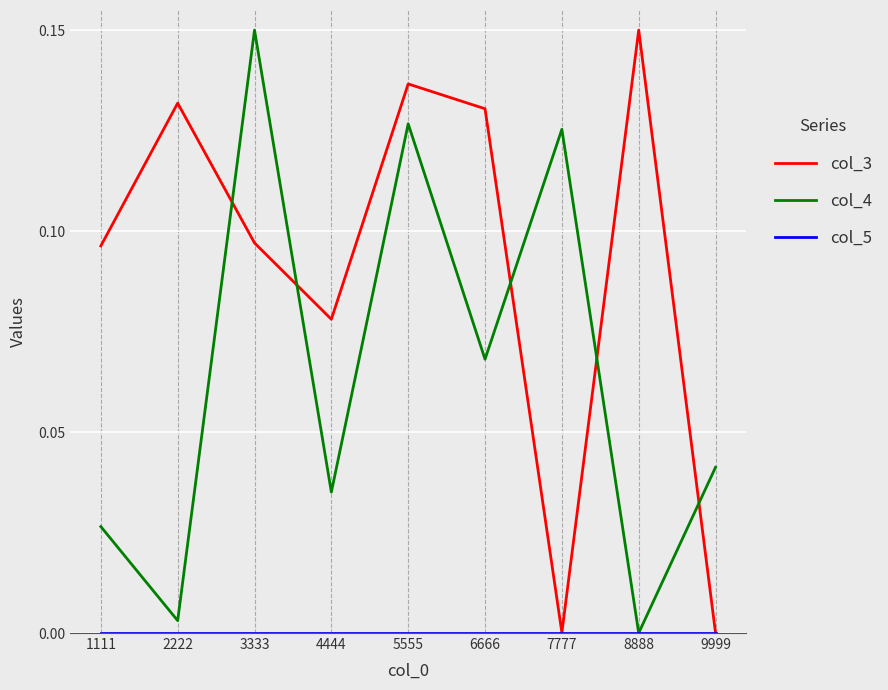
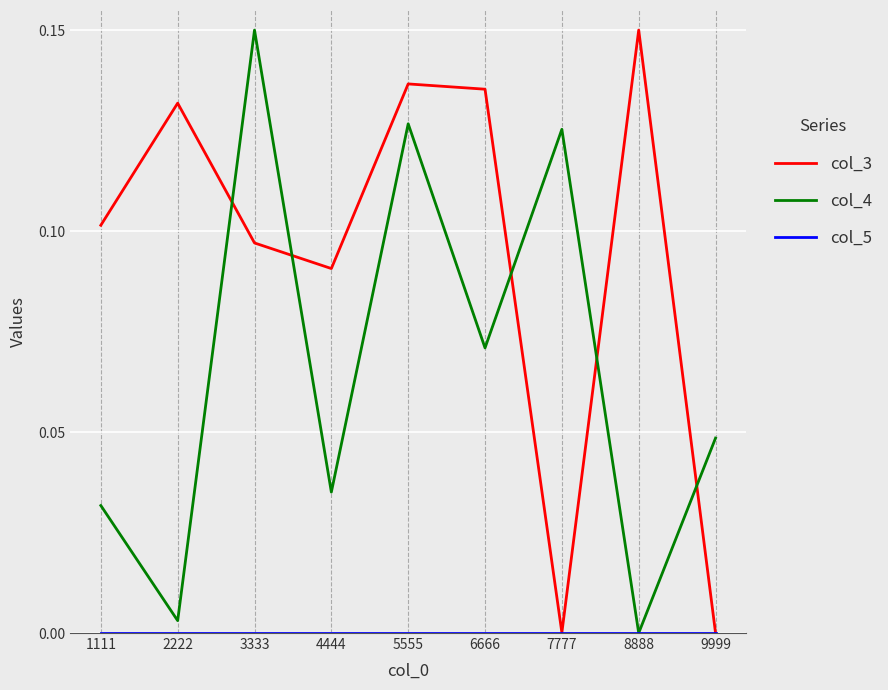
  {
    "col_3": {
-     "1111": 0.096,
+     "1111": 0.101,
      "2222": 0.132,
      "3333": 0.097,
-     "4444": 0.078,
+     "4444": 0.091,
      "5555": 0.137,
-     "6666": 0.130,
+     "6666": 0.135,
      "8888": 0.150
    },
    "col_4": {
-     "1111": 0.026,
+     "1111": 0.032,
      "2222": 0.003,
      "3333": 0.150,
      "4444": 0.035,
      "5555": 0.127,
-     "6666": 0.068,
+     "6666": 0.071,
      "7777": 0.125,
-     "9999": 0.041
+     "9999": 0.048
    },
    "col_5": {
      "1111": 0.000,
      "2222": 0.000,
      "3333": 0.000,
      "4444": 0.000,
      "5555": 0.000,
      "6666": 0.000
    }
  }
